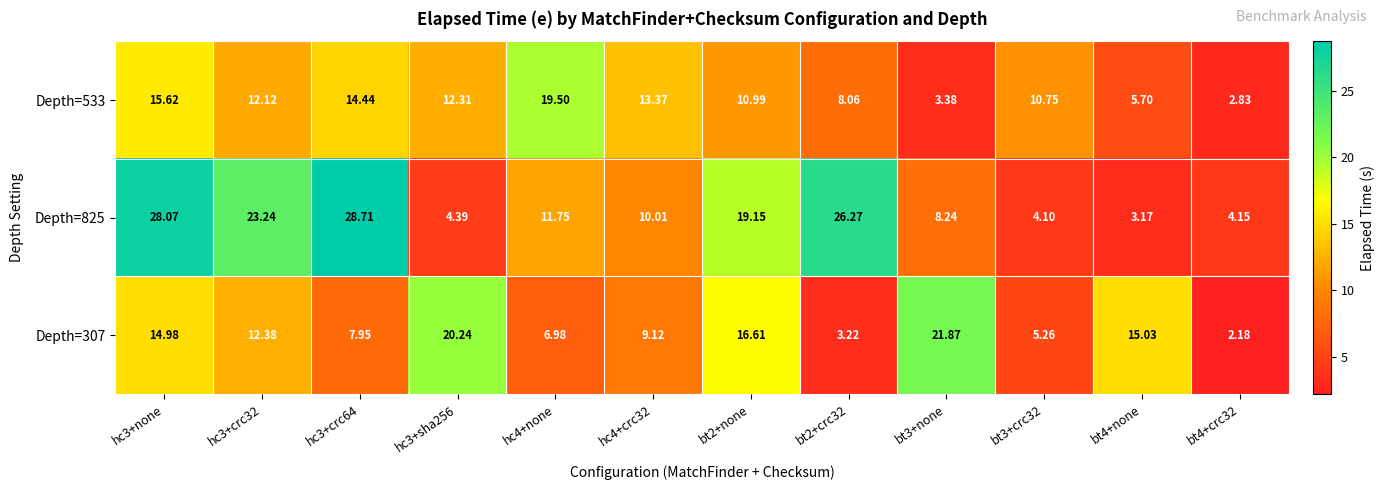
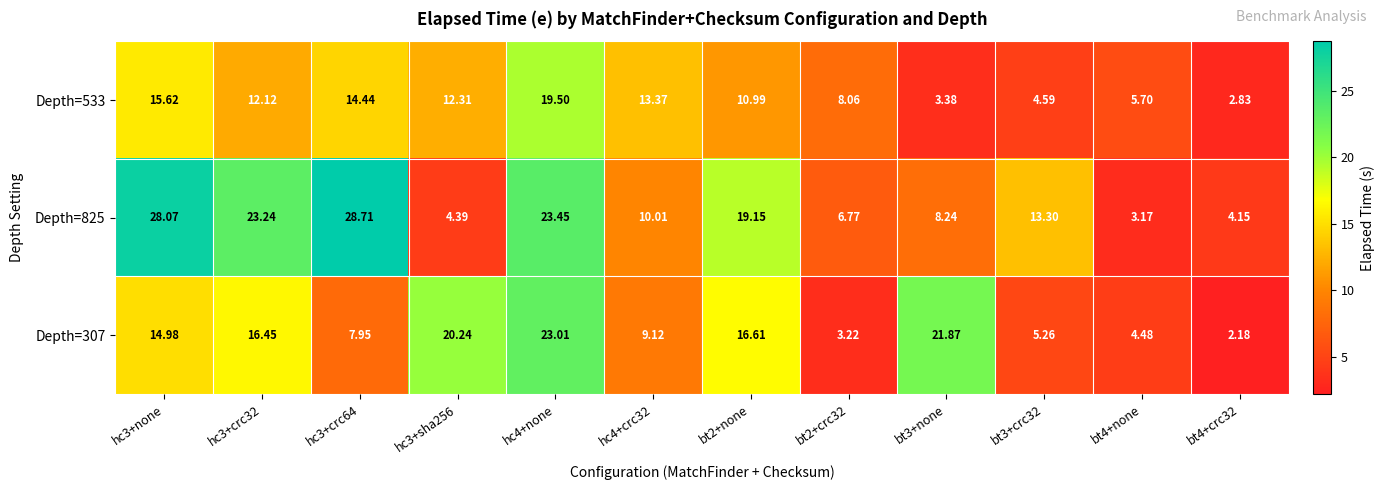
  {
    "Depth=533": {
      "hc3+none": 15.62,
      "hc3+crc32": 12.12,
      "hc3+crc64": 14.44,
      "hc3+sha256": 12.31,
      "hc4+none": 19.50,
      "hc4+crc32": 13.37,
      "bt2+none": 10.99,
      "bt2+crc32": 8.06,
      "bt3+none": 3.38,
-     "bt3+crc32": 10.75,
+     "bt3+crc32": 4.59,
      "bt4+none": 5.70,
      "bt4+crc32": 2.83
    },
    "Depth=825": {
      "hc3+none": 28.07,
      "hc3+crc32": 23.24,
      "hc3+crc64": 28.71,
      "hc3+sha256": 4.39,
-     "hc4+none": 11.75,
+     "hc4+none": 23.45,
      "hc4+crc32": 10.01,
      "bt2+none": 19.15,
-     "bt2+crc32": 26.27,
+     "bt2+crc32": 6.77,
      "bt3+none": 8.24,
-     "bt3+crc32": 4.10,
+     "bt3+crc32": 13.30,
      "bt4+none": 3.17,
      "bt4+crc32": 4.15
    },
    "Depth=307": {
      "hc3+none": 14.98,
-     "hc3+crc32": 12.38,
+     "hc3+crc32": 16.45,
      "hc3+crc64": 7.95,
      "hc3+sha256": 20.24,
-     "hc4+none": 6.98,
+     "hc4+none": 23.01,
      "hc4+crc32": 9.12,
      "bt2+none": 16.61,
      "bt2+crc32": 3.22,
      "bt3+none": 21.87,
      "bt3+crc32": 5.26,
-     "bt4+none": 15.03,
+     "bt4+none": 4.48,
      "bt4+crc32": 2.18
    }
  }
